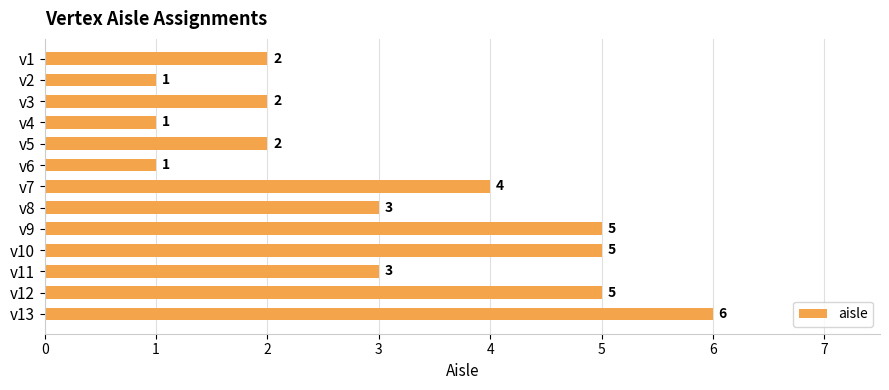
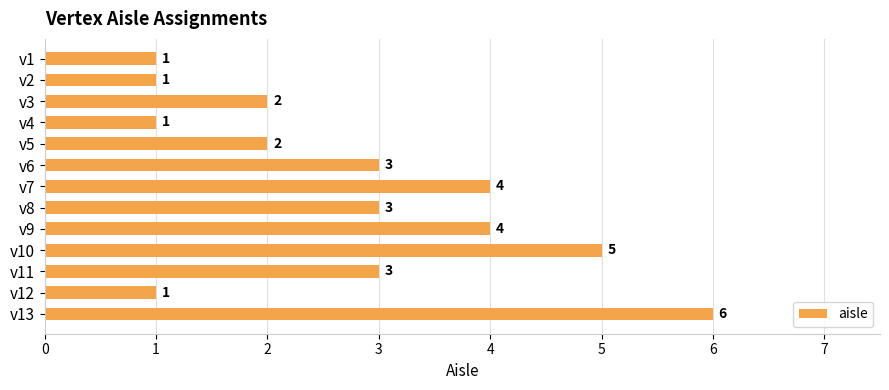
  {
-   "v1": 2,
+   "v1": 1,
    "v2": 1,
    "v3": 2,
    "v4": 1,
    "v5": 2,
-   "v6": 1,
+   "v6": 3,
    "v7": 4,
    "v8": 3,
-   "v9": 5,
+   "v9": 4,
    "v10": 5,
    "v11": 3,
-   "v12": 5,
+   "v12": 1,
    "v13": 6
  }
